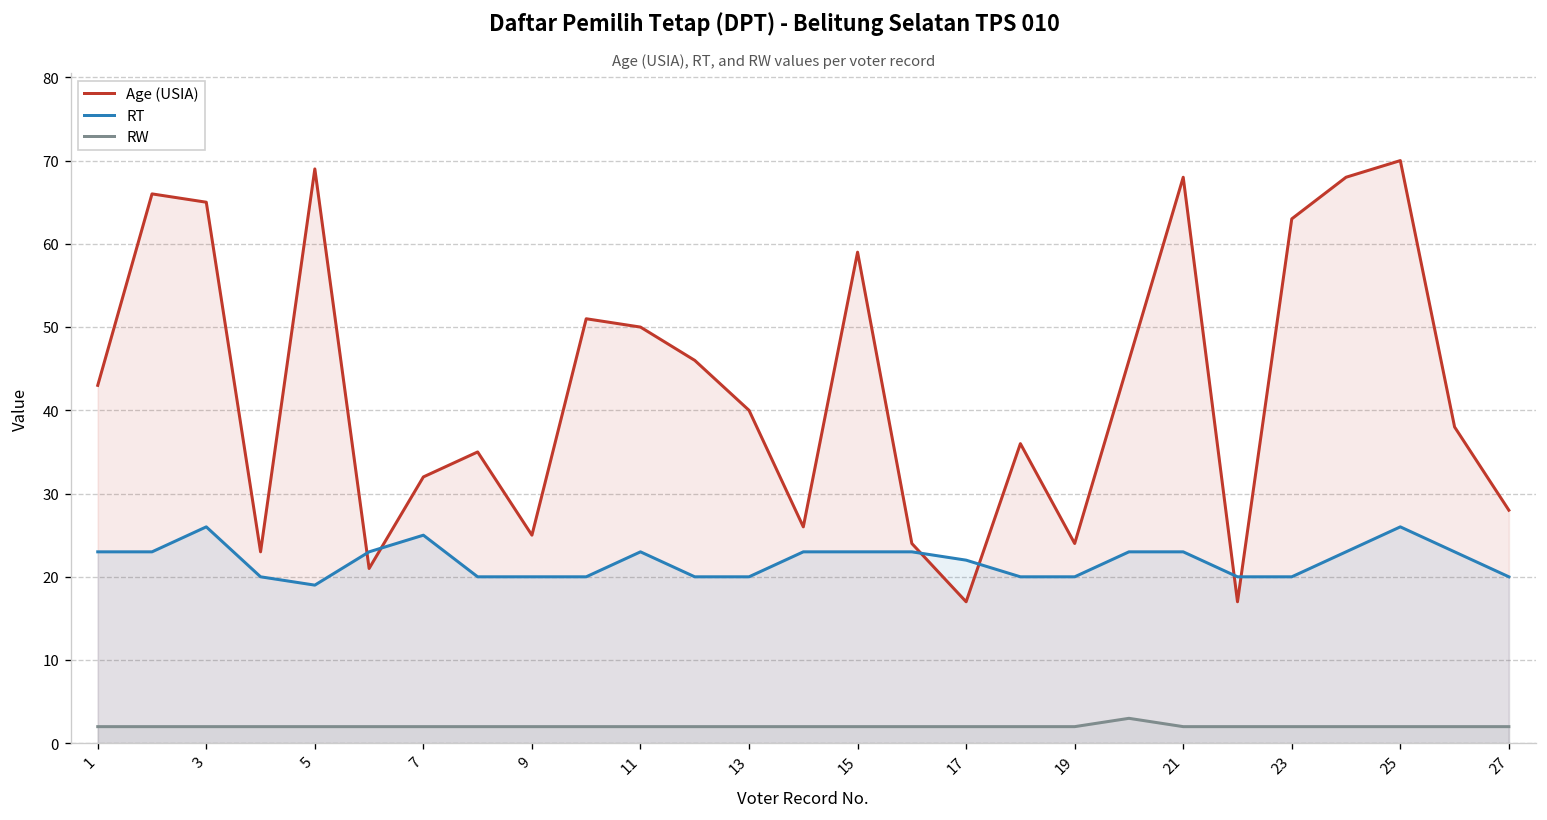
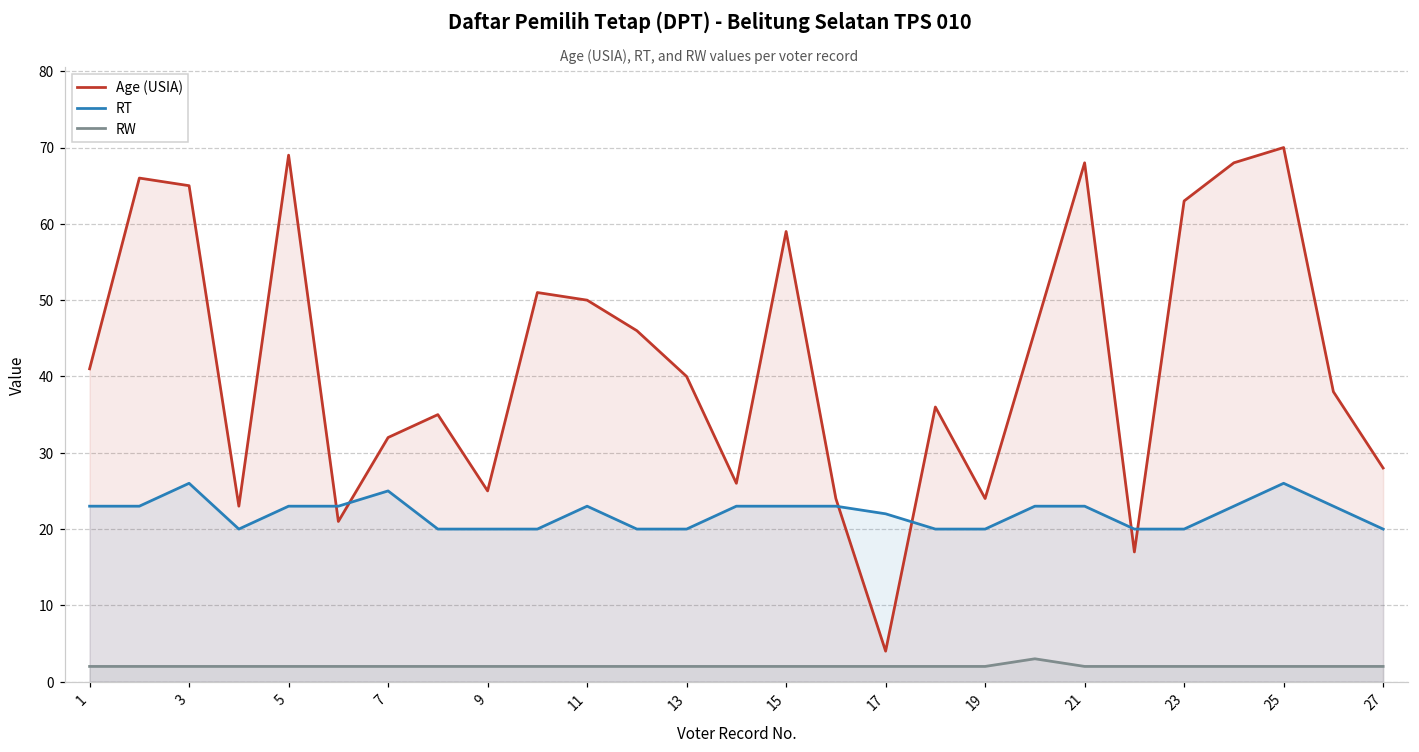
  {
    "Age (USIA)": {
-     "1": 43,
+     "1": 41,
      "3": 65,
      "5": 69,
      "7": 32,
      "9": 25,
      "11": 50,
      "13": 40,
      "15": 59,
-     "17": 17,
+     "17": 4,
      "19": 24,
      "21": 68,
      "23": 63,
      "25": 70,
      "27": 28
    },
    "RT": {
      "1": 23,
      "3": 26,
-     "5": 19,
+     "5": 23,
      "7": 25,
      "9": 20,
      "11": 23,
      "13": 20,
      "15": 23,
      "17": 22,
      "19": 20,
      "21": 23,
      "23": 20,
      "25": 26,
      "27": 20
    },
    "RW": {
      "1": 2,
      "3": 2,
      "5": 2,
      "7": 2,
      "9": 2,
      "11": 2,
      "13": 2,
      "15": 2,
      "17": 2,
      "19": 2,
      "21": 2,
      "23": 2,
      "25": 2,
      "27": 2
    }
  }
